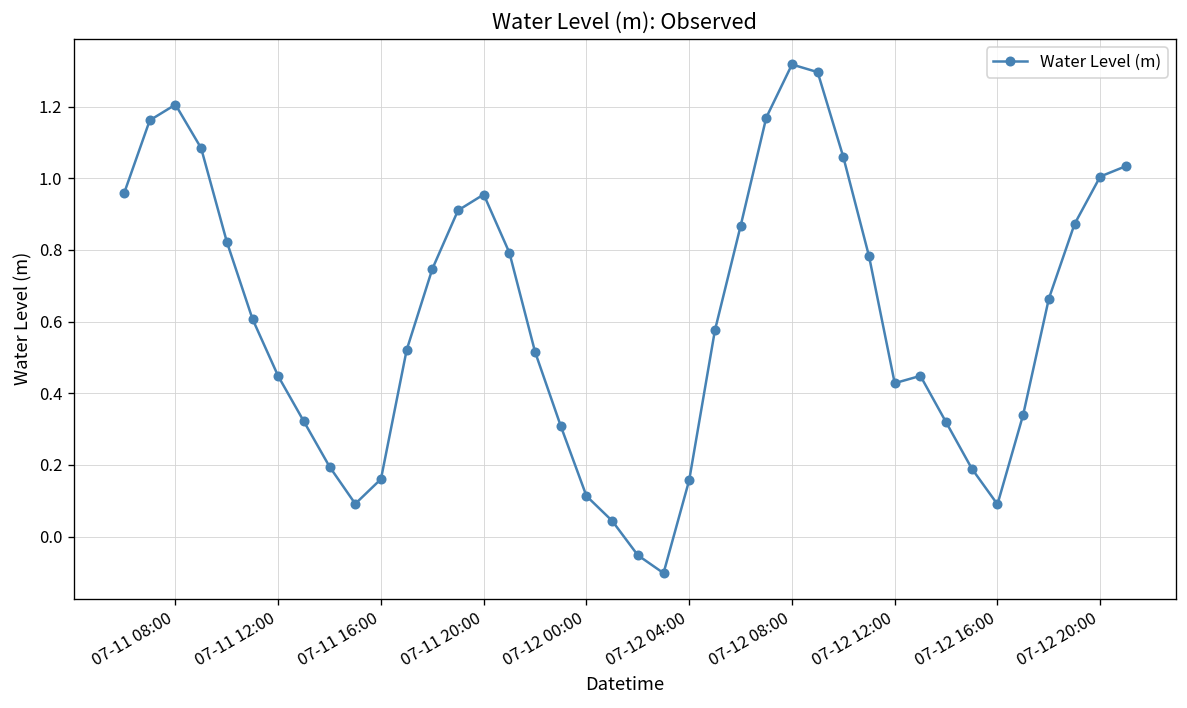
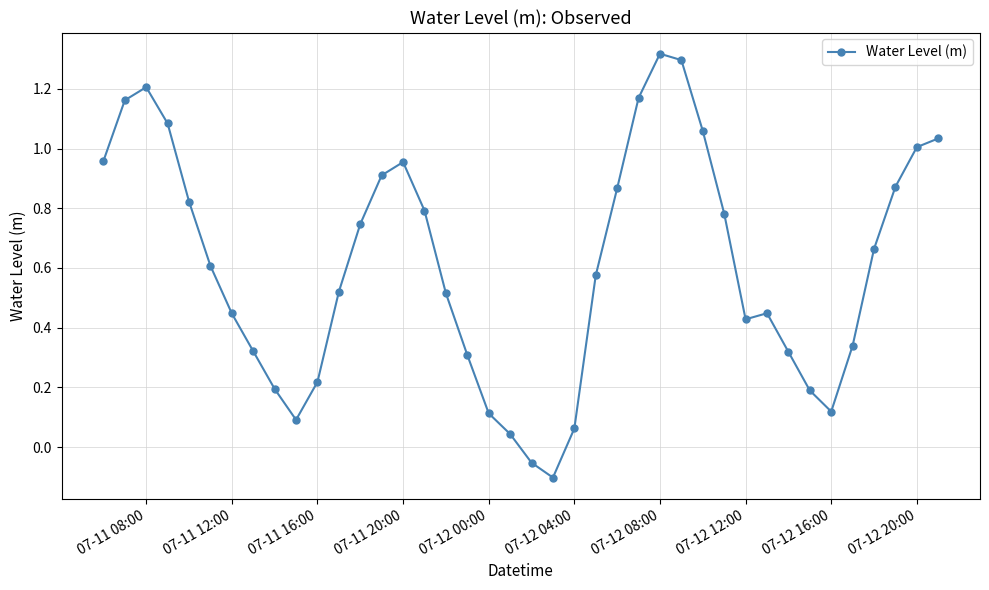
  {
    "07-11 08:00": 1.21,
    "07-11 12:00": 0.45,
-   "07-11 16:00": 0.16,
+   "07-11 16:00": 0.22,
    "07-11 20:00": 0.95,
    "07-12 00:00": 0.11,
-   "07-12 04:00": 0.16,
+   "07-12 04:00": 0.06,
    "07-12 08:00": 1.32,
    "07-12 12:00": 0.43,
-   "07-12 16:00": 0.09,
+   "07-12 16:00": 0.12,
    "07-12 20:00": 1.00
  }
